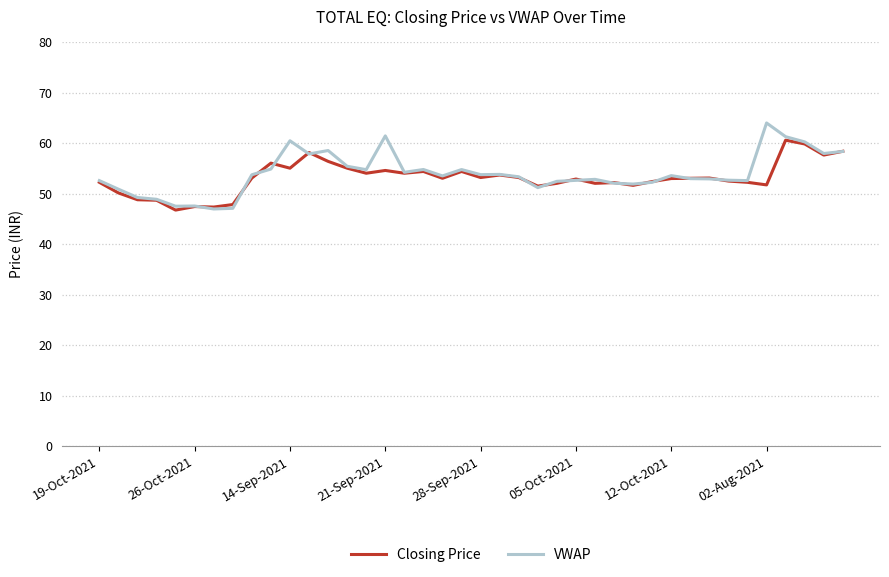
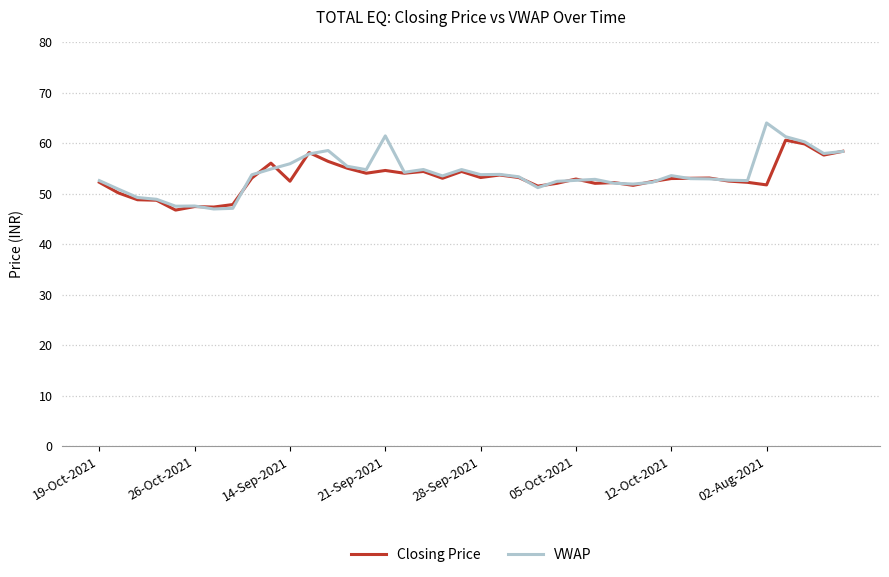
  {
    "Closing Price": {
-     "14-Sep-2021": 55,
+     "14-Sep-2021": 52,
      "21-Sep-2021": 55,
      "28-Sep-2021": 53,
      "12-Oct-2021": 53,
      "02-Aug-2021": 52
    },
    "VWAP": {
-     "14-Sep-2021": 60,
+     "14-Sep-2021": 56,
      "21-Sep-2021": 61,
      "28-Sep-2021": 54,
      "12-Oct-2021": 54,
      "02-Aug-2021": 64
    }
  }
